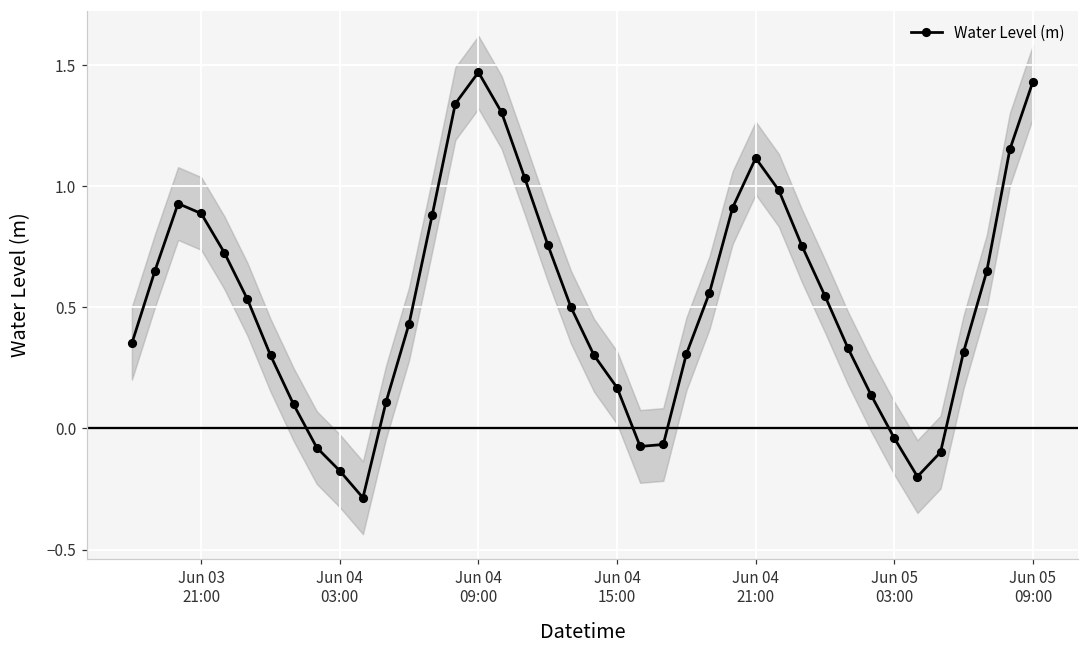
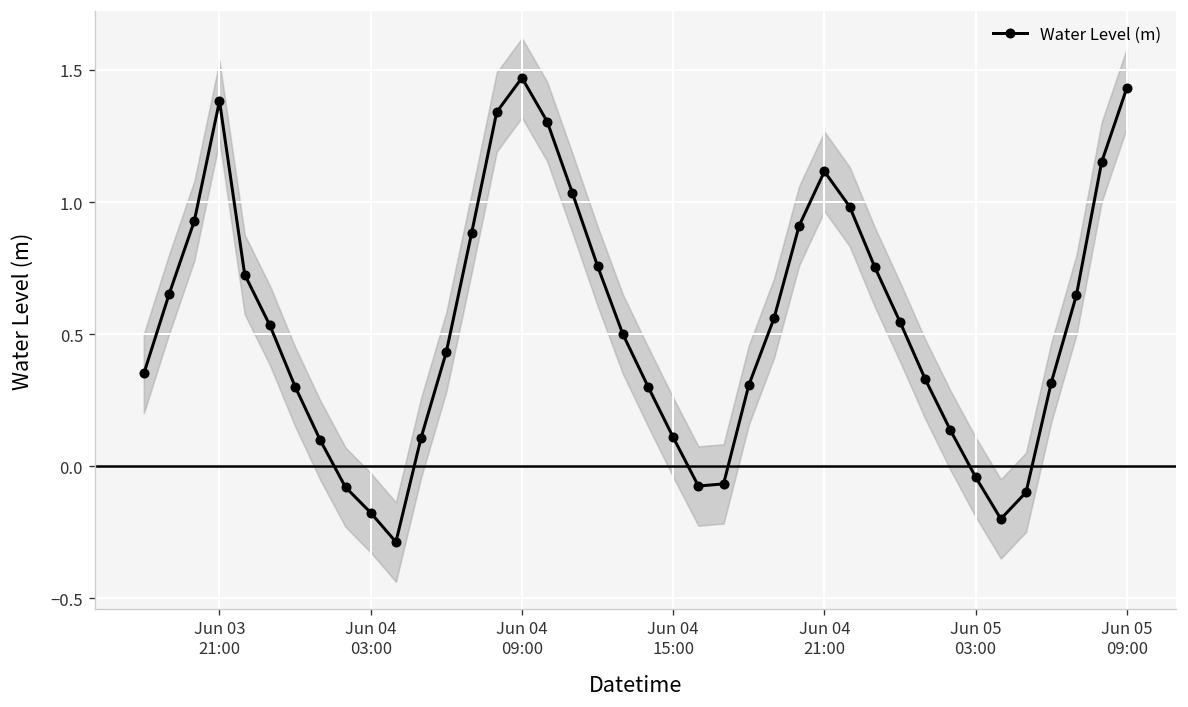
  {
    "Water Level (m)": {
-     "Jun 03 21:00": 0.89,
+     "Jun 03 21:00": 1.38,
      "Jun 04 03:00": -0.18,
      "Jun 04 09:00": 1.47,
-     "Jun 04 15:00": 0.17,
+     "Jun 04 15:00": 0.11,
      "Jun 04 21:00": 1.12,
      "Jun 05 03:00": -0.04,
      "Jun 05 09:00": 1.43
    }
  }
